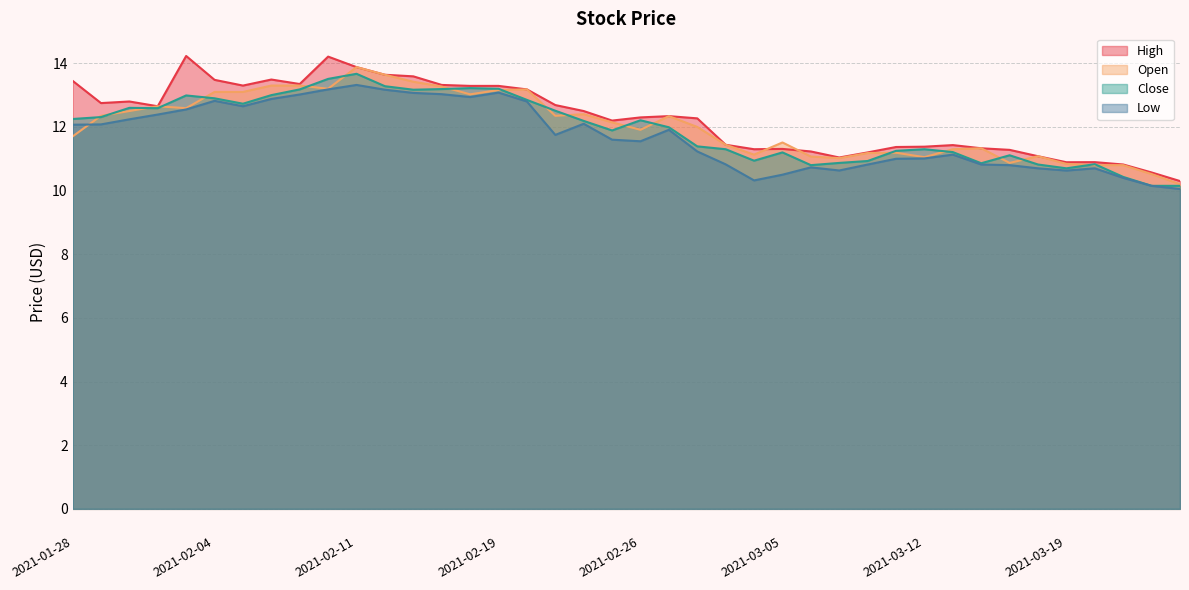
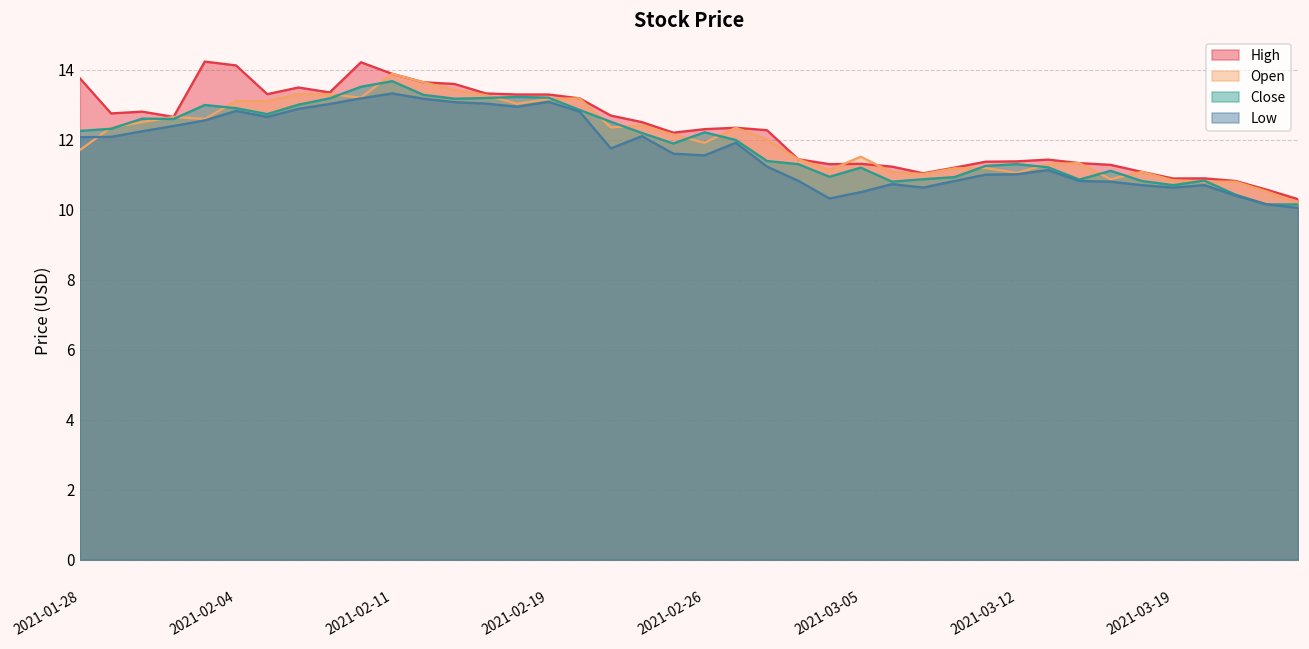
  {
    "High": {
-     "2021-01-28": 13.4,
-     "2021-02-04": 13.5,
+     "2021-01-28": 13.8,
+     "2021-02-04": 14.1,
      "2021-02-19": 13.3,
      "2021-02-26": 12.3,
      "2021-03-05": 11.3
    },
    "Open": {
      "2021-01-28": 11.7,
      "2021-02-04": 13.1,
      "2021-02-26": 11.9,
      "2021-03-05": 11.5
    }
  }
